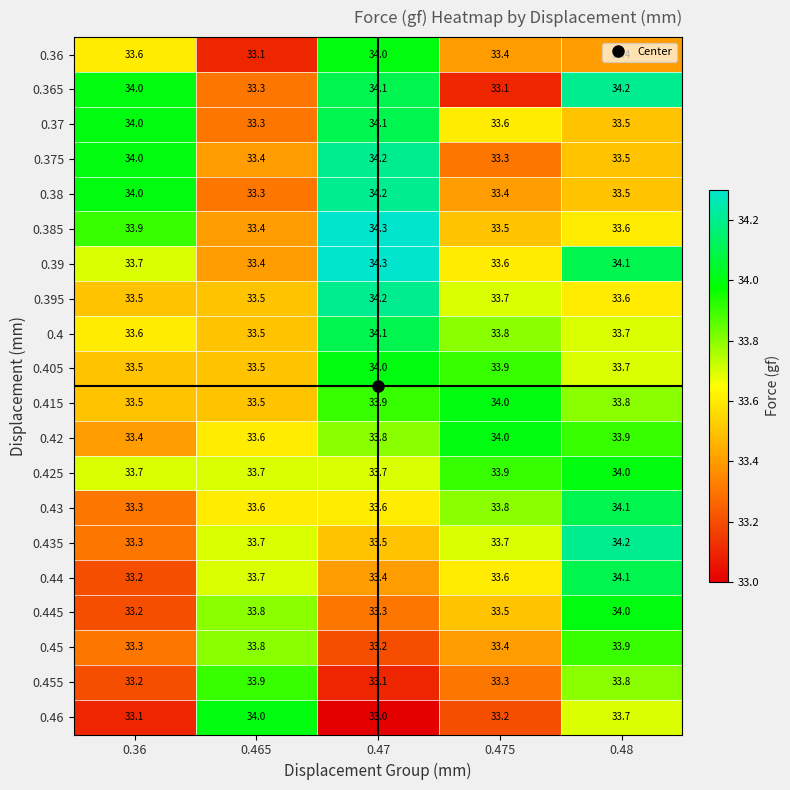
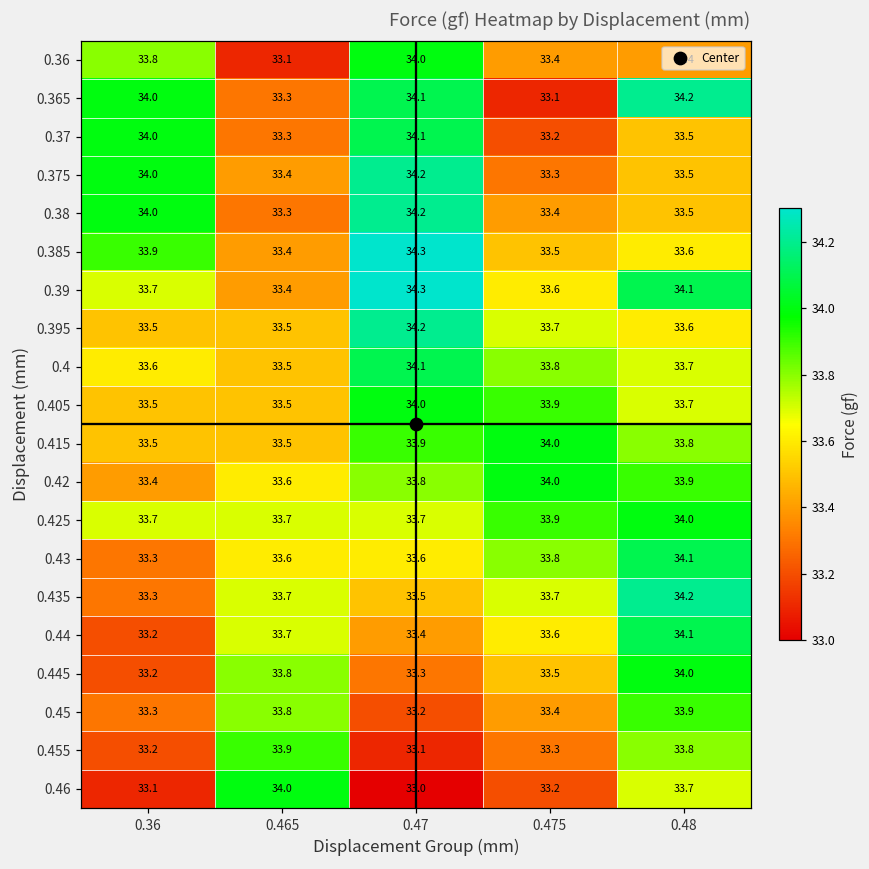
  {
    "0.36": {
-     "0.36": 33.6,
+     "0.36": 33.8,
      "0.465": 33.1,
      "0.47": 34.0,
      "0.475": 33.4
    },
    "0.365": {
      "0.36": 34.0,
      "0.465": 33.3,
      "0.47": 34.1,
      "0.475": 33.1,
      "0.48": 34.2
    },
    "0.37": {
      "0.36": 34.0,
      "0.465": 33.3,
      "0.47": 34.1,
-     "0.475": 33.6,
+     "0.475": 33.2,
      "0.48": 33.5
    },
    "0.375": {
      "0.36": 34.0,
      "0.465": 33.4,
      "0.47": 34.2,
      "0.475": 33.3,
      "0.48": 33.5
    },
    "0.38": {
      "0.36": 34.0,
      "0.465": 33.3,
      "0.47": 34.2,
      "0.475": 33.4,
      "0.48": 33.5
    },
    "0.385": {
      "0.36": 33.9,
      "0.465": 33.4,
      "0.47": 34.3,
      "0.475": 33.5,
      "0.48": 33.6
    },
    "0.39": {
      "0.36": 33.7,
      "0.465": 33.4,
      "0.47": 34.3,
      "0.475": 33.6,
      "0.48": 34.1
    },
    "0.395": {
      "0.36": 33.5,
      "0.465": 33.5,
      "0.47": 34.2,
      "0.475": 33.7,
      "0.48": 33.6
    },
    "0.4": {
      "0.36": 33.6,
      "0.465": 33.5,
      "0.47": 34.1,
      "0.475": 33.8,
      "0.48": 33.7
    },
    "0.405": {
      "0.36": 33.5,
      "0.465": 33.5,
      "0.47": 34.0,
      "0.475": 33.9,
      "0.48": 33.7
    },
    "0.415": {
      "0.36": 33.5,
      "0.465": 33.5,
      "0.47": 33.9,
      "0.475": 34.0,
      "0.48": 33.8
    },
    "0.42": {
      "0.36": 33.4,
      "0.465": 33.6,
      "0.47": 33.8,
      "0.475": 34.0,
      "0.48": 33.9
    },
    "0.425": {
      "0.36": 33.7,
      "0.465": 33.7,
      "0.47": 33.7,
      "0.475": 33.9,
      "0.48": 34.0
    },
    "0.43": {
      "0.36": 33.3,
      "0.465": 33.6,
      "0.47": 33.6,
      "0.475": 33.8,
      "0.48": 34.1
    },
    "0.435": {
      "0.36": 33.3,
      "0.465": 33.7,
      "0.47": 33.5,
      "0.475": 33.7,
      "0.48": 34.2
    },
    "0.44": {
      "0.36": 33.2,
      "0.465": 33.7,
      "0.47": 33.4,
      "0.475": 33.6,
      "0.48": 34.1
    },
    "0.445": {
      "0.36": 33.2,
      "0.465": 33.8,
      "0.47": 33.3,
      "0.475": 33.5,
      "0.48": 34.0
    },
    "0.45": {
      "0.36": 33.3,
      "0.465": 33.8,
      "0.47": 33.2,
      "0.475": 33.4,
      "0.48": 33.9
    },
    "0.455": {
      "0.36": 33.2,
      "0.465": 33.9,
      "0.47": 33.1,
      "0.475": 33.3,
      "0.48": 33.8
    },
    "0.46": {
      "0.36": 33.1,
      "0.465": 34.0,
      "0.47": 33.0,
      "0.475": 33.2,
      "0.48": 33.7
    }
  }
